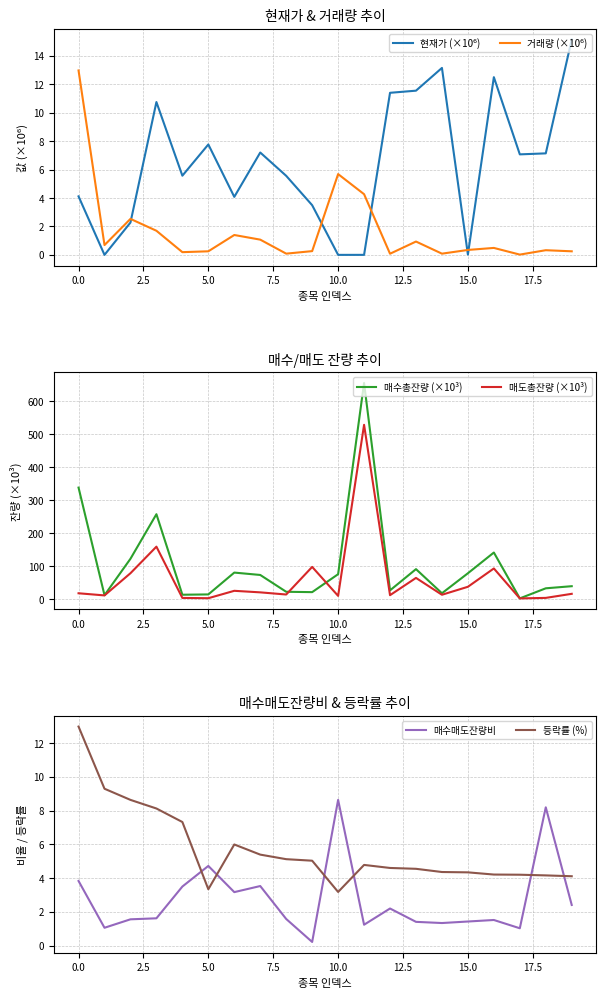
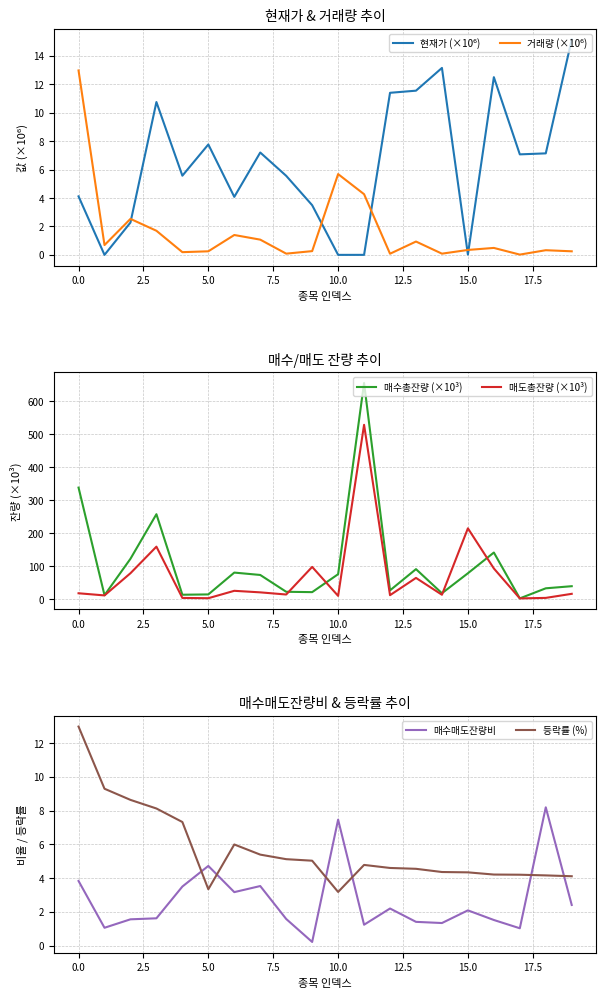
  {
    "현재가 & 거래량 추이": {
      "현재가 (×10⁶)": {
        "0.0": 4.1,
        "5.0": 7.8,
        "10.0": 0.0,
        "15.0": 0.0
      },
      "거래량 (×10⁶)": {
        "0.0": 13.0,
        "5.0": 0.3,
        "10.0": 5.7,
        "15.0": 0.3
      }
    },
    "매수/매도 잔량 추이": {
      "매수총잔량 (×10³)": {
        "0.0": 340,
        "5.0": 10,
        "10.0": 80,
        "15.0": 80
      },
      "매도총잔량 (×10³)": {
        "0.0": 20,
        "5.0": 0,
        "10.0": 10,
-       "15.0": 40
+       "15.0": 210
      }
    },
    "매수매도잔량비 & 등락률 추이": {
      "매수매도잔량비": {
        "0.0": 3.8,
        "5.0": 4.7,
-       "10.0": 8.6,
-       "15.0": 1.4
+       "10.0": 7.5,
+       "15.0": 2.1
      },
      "등락률 (%)": {
        "0.0": 13.0,
        "5.0": 3.3,
        "10.0": 3.2,
        "15.0": 4.3
      }
    }
  }
